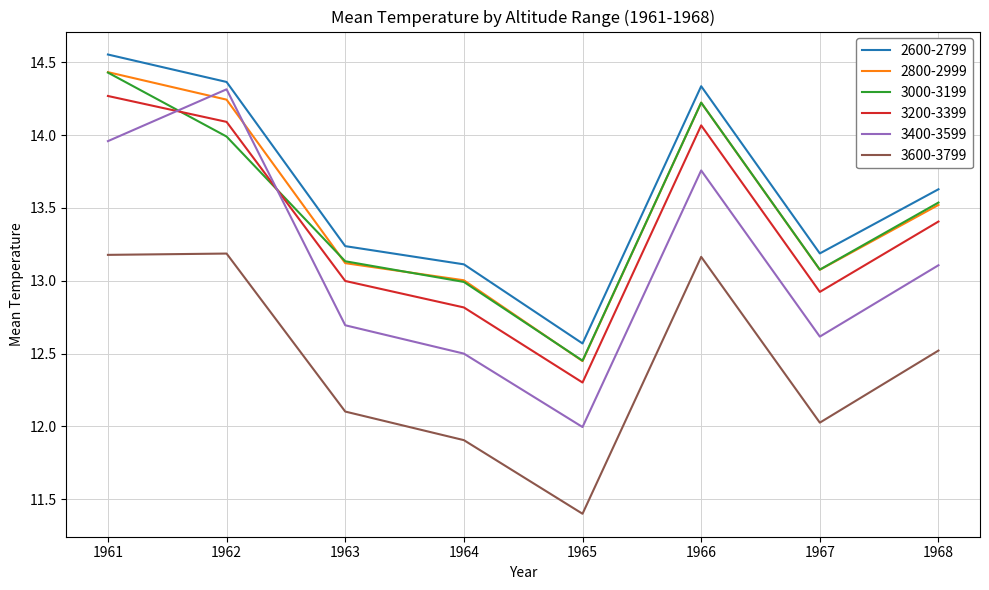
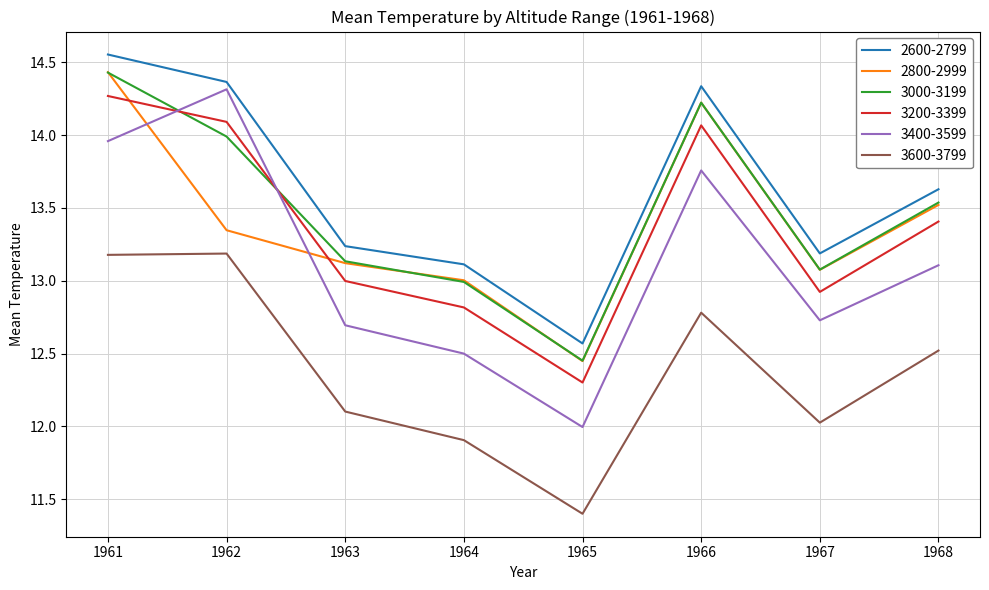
  {
    "2600-2799": {
      "1961": 14.55,
      "1962": 14.37,
      "1963": 13.24,
      "1964": 13.11,
      "1965": 12.57,
      "1966": 14.34,
      "1967": 13.19,
      "1968": 13.63
    },
    "2800-2999": {
-     "1962": 14.24
+     "1962": 13.35
    },
    "3000-3199": {
      "1962": 13.99
    },
    "3200-3399": {
      "1961": 14.27,
      "1962": 14.09,
      "1963": 13.00,
      "1964": 12.82,
      "1965": 12.30,
      "1966": 14.07,
      "1967": 12.92,
      "1968": 13.41
    },
    "3400-3599": {
      "1961": 13.96,
      "1962": 14.32,
      "1963": 12.69,
      "1964": 12.50,
      "1965": 12.00,
      "1966": 13.76,
-     "1967": 12.62,
+     "1967": 12.73,
      "1968": 13.11
    },
    "3600-3799": {
      "1961": 13.18,
      "1962": 13.19,
      "1963": 12.10,
      "1964": 11.90,
      "1965": 11.40,
-     "1966": 13.16,
+     "1966": 12.78,
      "1967": 12.03,
      "1968": 12.52
    }
  }
